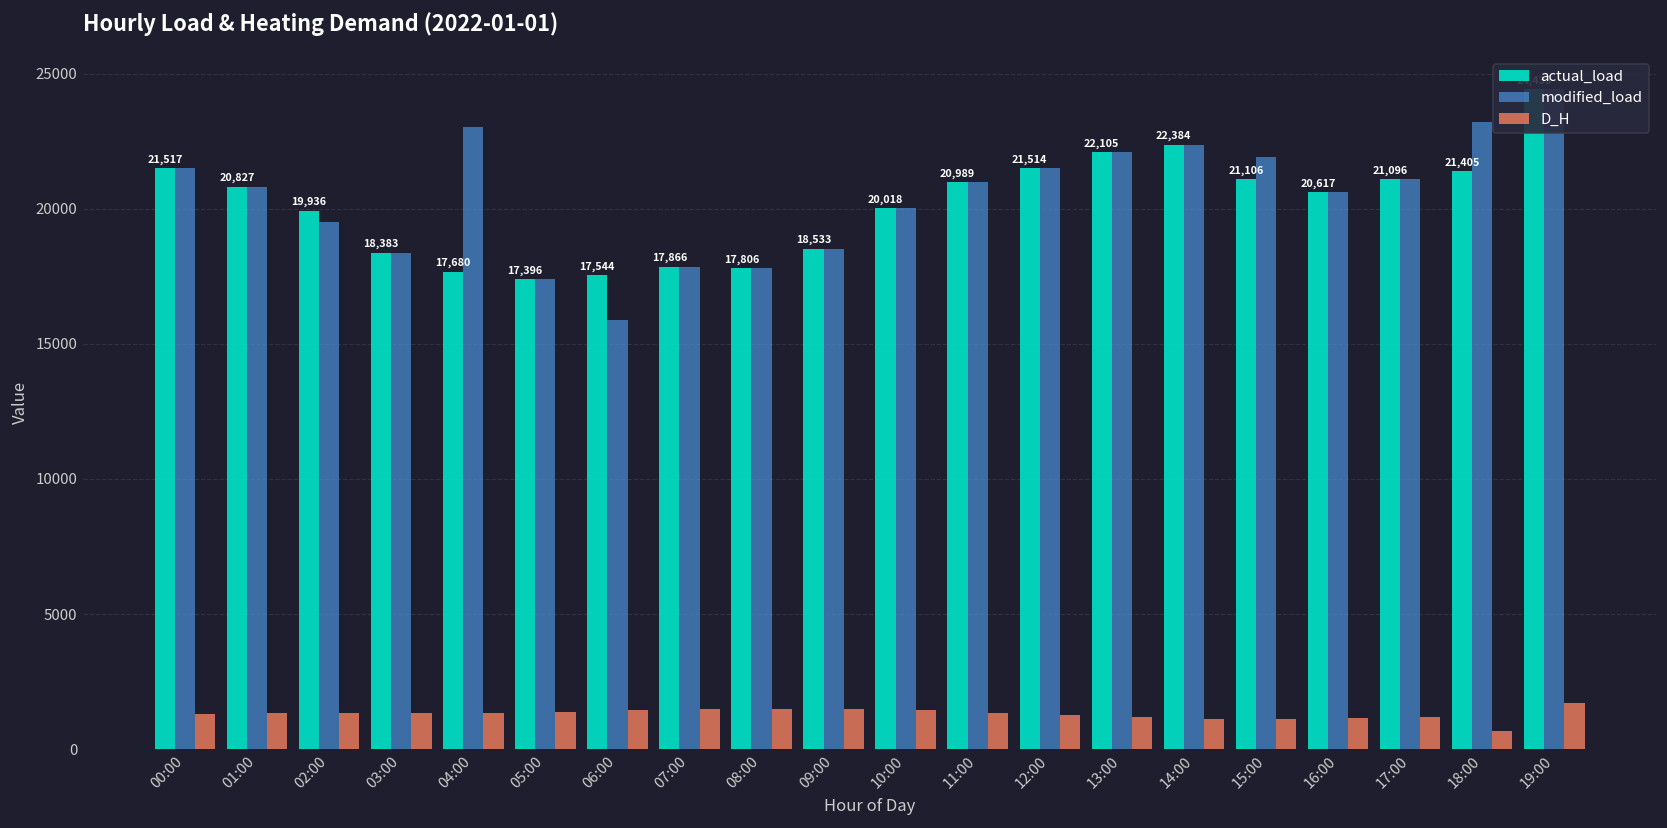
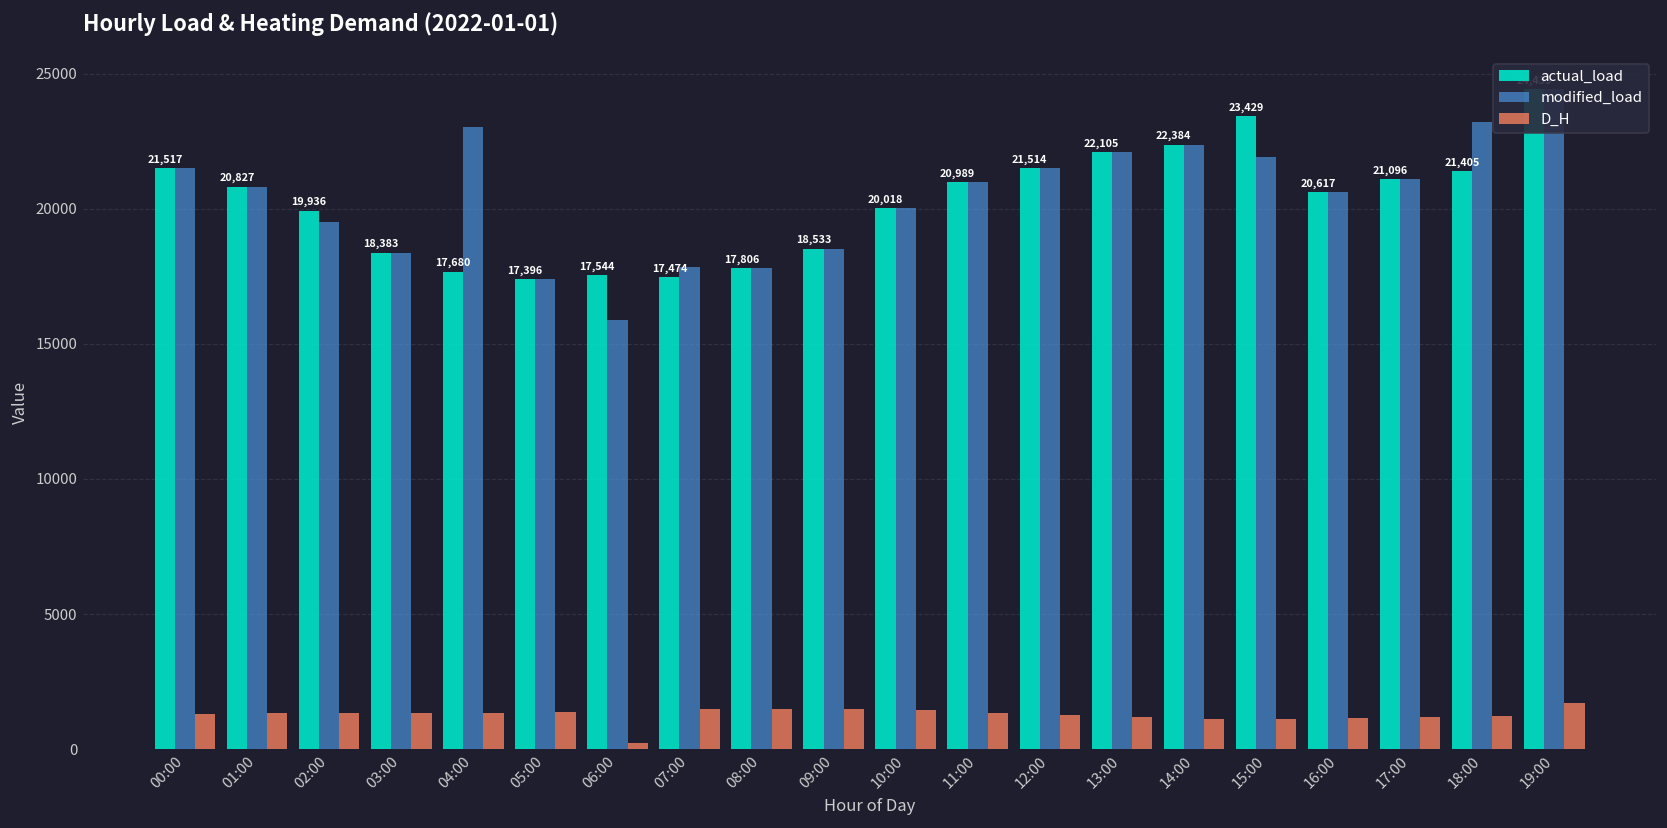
  {
    "actual_load": {
      "00:00": "21,517",
      "01:00": "20,827",
      "02:00": "19,936",
      "03:00": "18,383",
      "04:00": "17,680",
      "05:00": "17,396",
      "06:00": "17,544",
-     "07:00": "17,866",
+     "07:00": "17,474",
      "08:00": "17,806",
      "09:00": "18,533",
      "10:00": "20,018",
      "11:00": "20,989",
      "12:00": "21,514",
      "13:00": "22,105",
      "14:00": "22,384",
-     "15:00": "21,106",
+     "15:00": "23,429",
      "16:00": "20,617",
      "17:00": "21,096",
      "18:00": "21,405"
    },
    "modified_load": {
      "02:00": "19500",
      "04:00": "23000",
      "06:00": "15900",
      "15:00": "21900",
      "18:00": "23200"
    },
    "D_H": {
      "00:00": "1300",
      "01:00": "1300",
      "02:00": "1300",
      "03:00": "1300",
      "04:00": "1400",
      "05:00": "1400",
-     "06:00": "1400",
+     "06:00": "200",
      "07:00": "1500",
      "08:00": "1500",
      "09:00": "1500",
      "10:00": "1400",
      "11:00": "1300",
      "12:00": "1300",
      "13:00": "1200",
      "14:00": "1100",
      "15:00": "1100",
      "16:00": "1100",
      "17:00": "1200",
-     "18:00": "700",
+     "18:00": "1200",
      "19:00": "1700"
    }
  }
